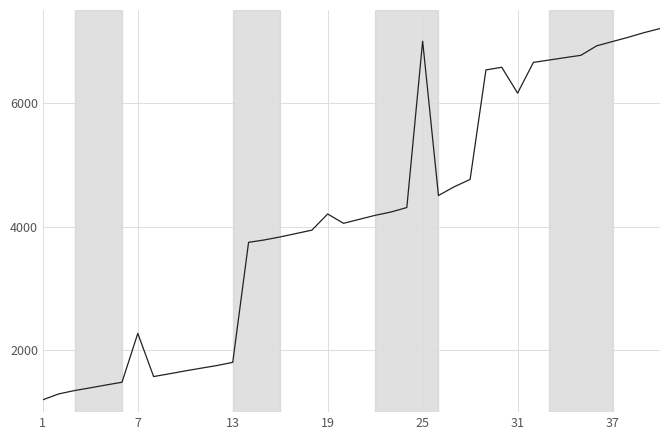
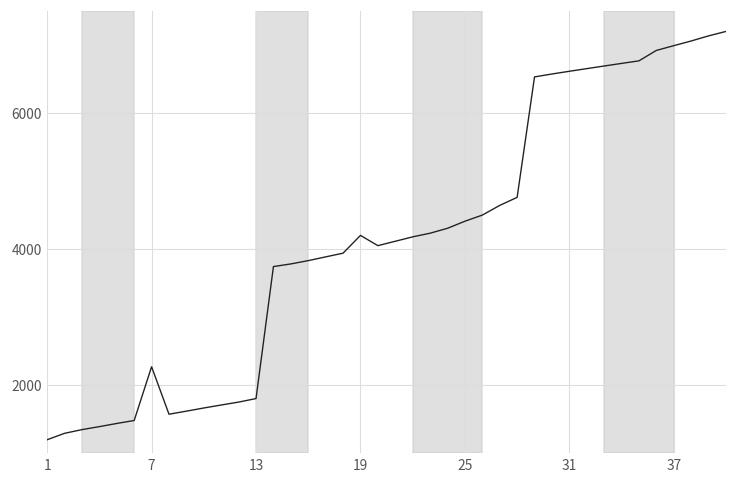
  {
    "1": 1200,
    "7": 2300,
    "13": 1800,
    "19": 4200,
-   "25": 7000,
-   "31": 6200,
+   "25": 4400,
+   "31": 6600,
    "37": 7000
  }
